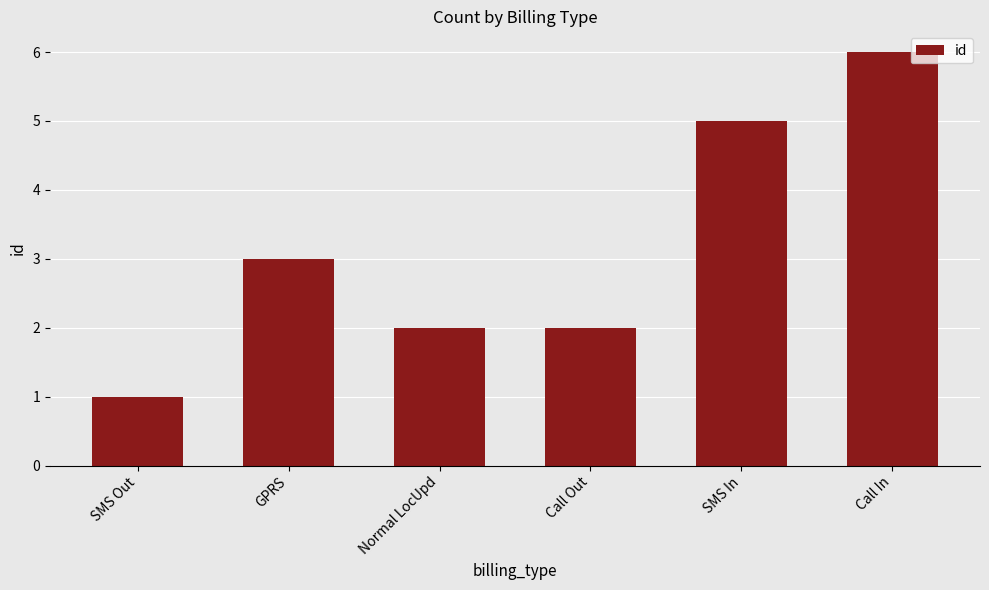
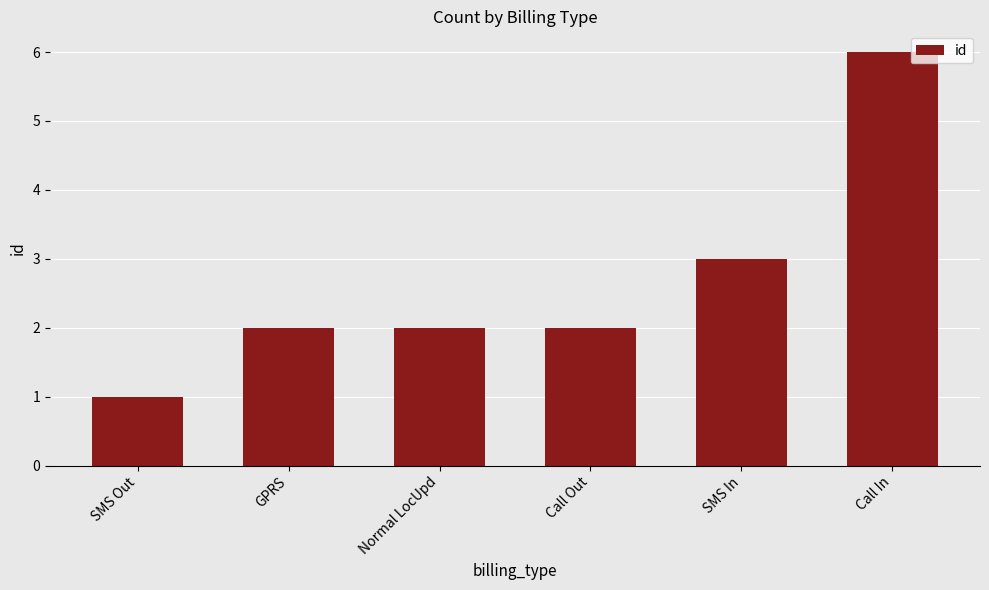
  {
    "SMS Out": 1,
-   "GPRS": 3,
+   "GPRS": 2,
    "Normal LocUpd": 2,
    "Call Out": 2,
-   "SMS In": 5,
+   "SMS In": 3,
    "Call In": 6
  }
